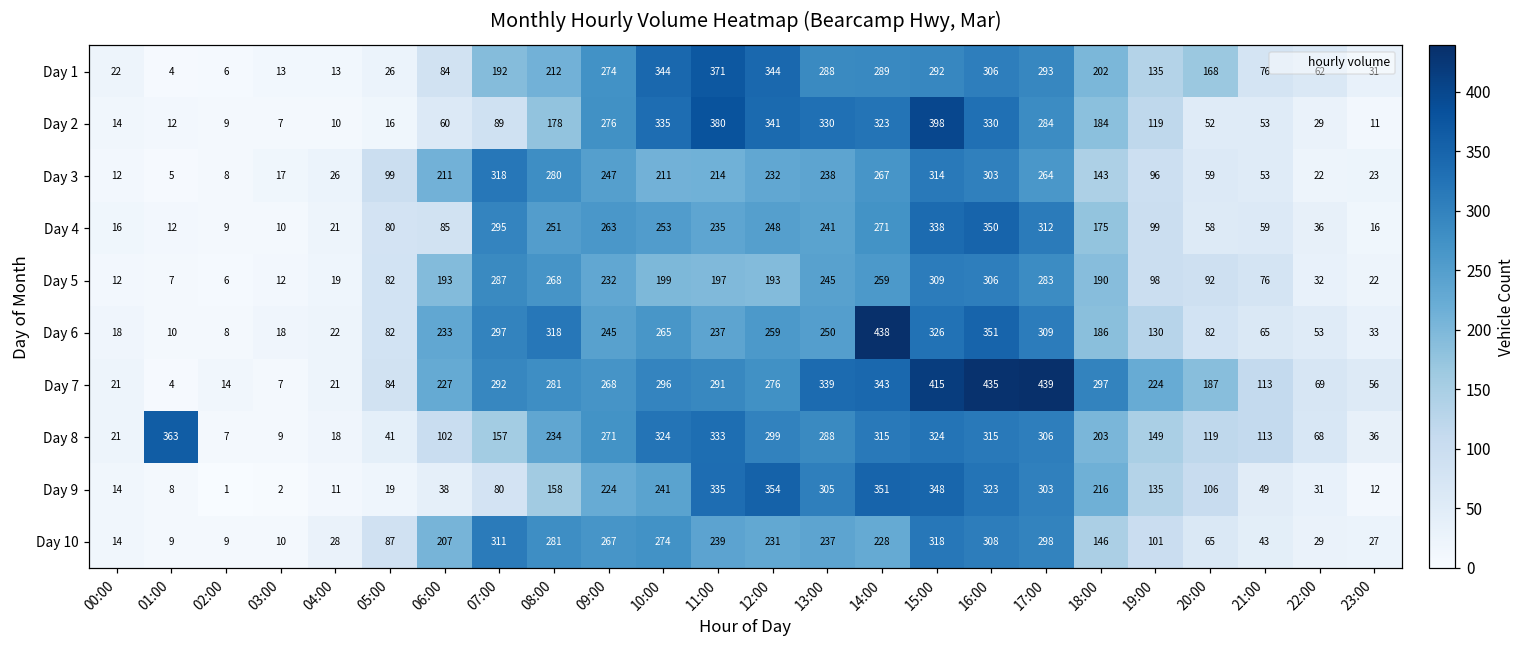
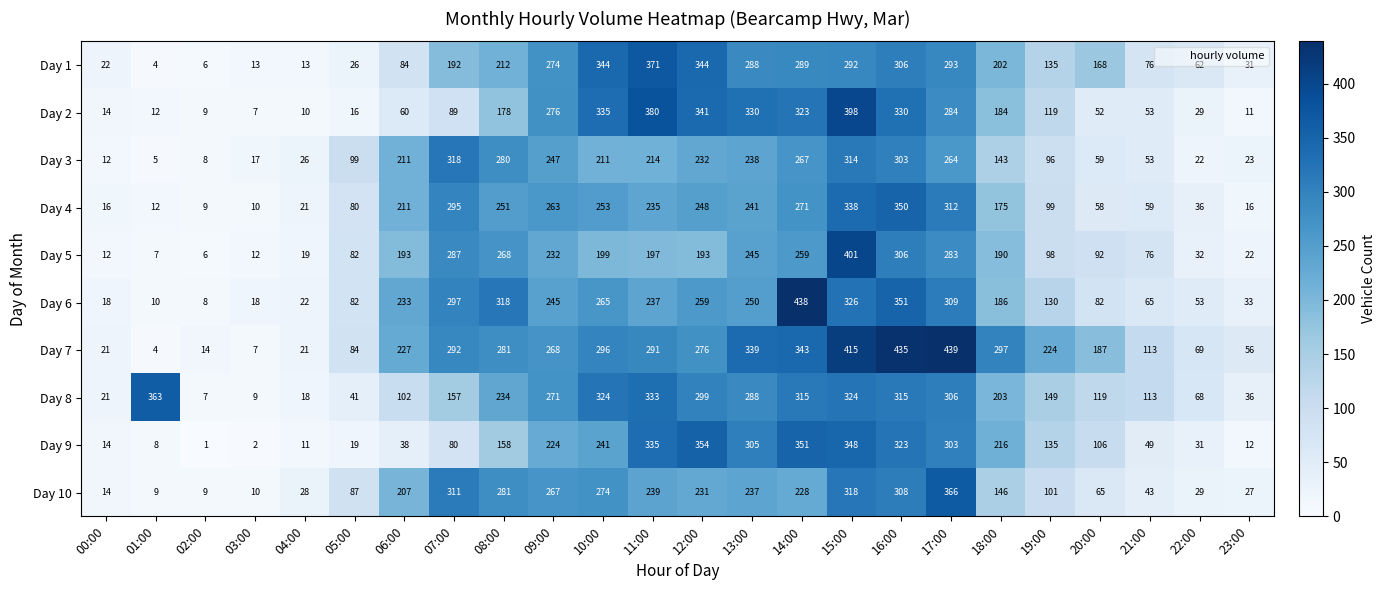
  {
    "Day 4": {
      "00:00": 16,
      "01:00": 12,
      "02:00": 9,
      "03:00": 10,
      "04:00": 21,
      "05:00": 80,
-     "06:00": 85,
+     "06:00": 211,
      "07:00": 295,
      "08:00": 251,
      "09:00": 263,
      "10:00": 253,
      "11:00": 235,
      "12:00": 248,
      "13:00": 241,
      "14:00": 271,
      "15:00": 338,
      "16:00": 350,
      "17:00": 312,
      "18:00": 175,
      "19:00": 99,
      "20:00": 58,
      "21:00": 59,
      "22:00": 36,
      "23:00": 16
    },
    "Day 5": {
      "00:00": 12,
      "01:00": 7,
      "02:00": 6,
      "03:00": 12,
      "04:00": 19,
      "05:00": 82,
      "06:00": 193,
      "07:00": 287,
      "08:00": 268,
      "09:00": 232,
      "10:00": 199,
      "11:00": 197,
      "12:00": 193,
      "13:00": 245,
      "14:00": 259,
-     "15:00": 309,
+     "15:00": 401,
      "16:00": 306,
      "17:00": 283,
      "18:00": 190,
      "19:00": 98,
      "20:00": 92,
      "21:00": 76,
      "22:00": 32,
      "23:00": 22
    },
    "Day 10": {
      "00:00": 14,
      "01:00": 9,
      "02:00": 9,
      "03:00": 10,
      "04:00": 28,
      "05:00": 87,
      "06:00": 207,
      "07:00": 311,
      "08:00": 281,
      "09:00": 267,
      "10:00": 274,
      "11:00": 239,
      "12:00": 231,
      "13:00": 237,
      "14:00": 228,
      "15:00": 318,
      "16:00": 308,
-     "17:00": 298,
+     "17:00": 366,
      "18:00": 146,
      "19:00": 101,
      "20:00": 65,
      "21:00": 43,
      "22:00": 29,
      "23:00": 27
    }
  }
